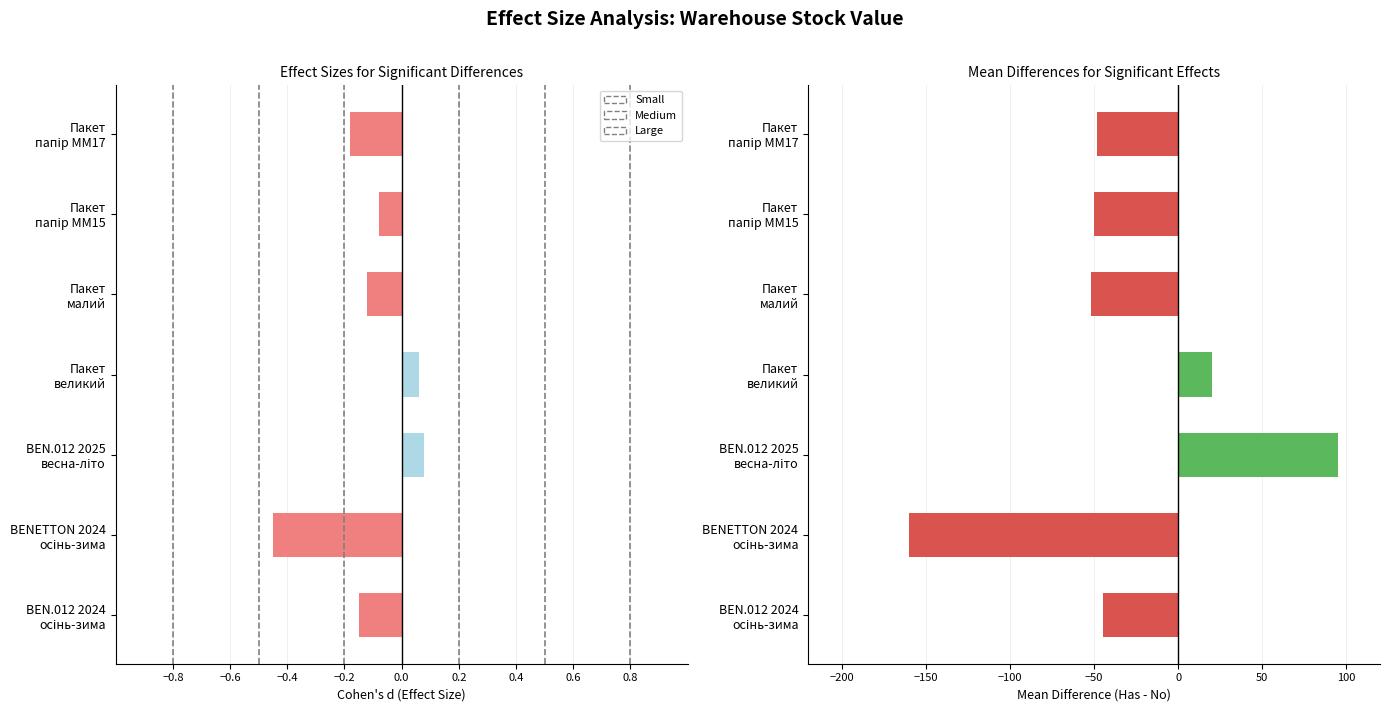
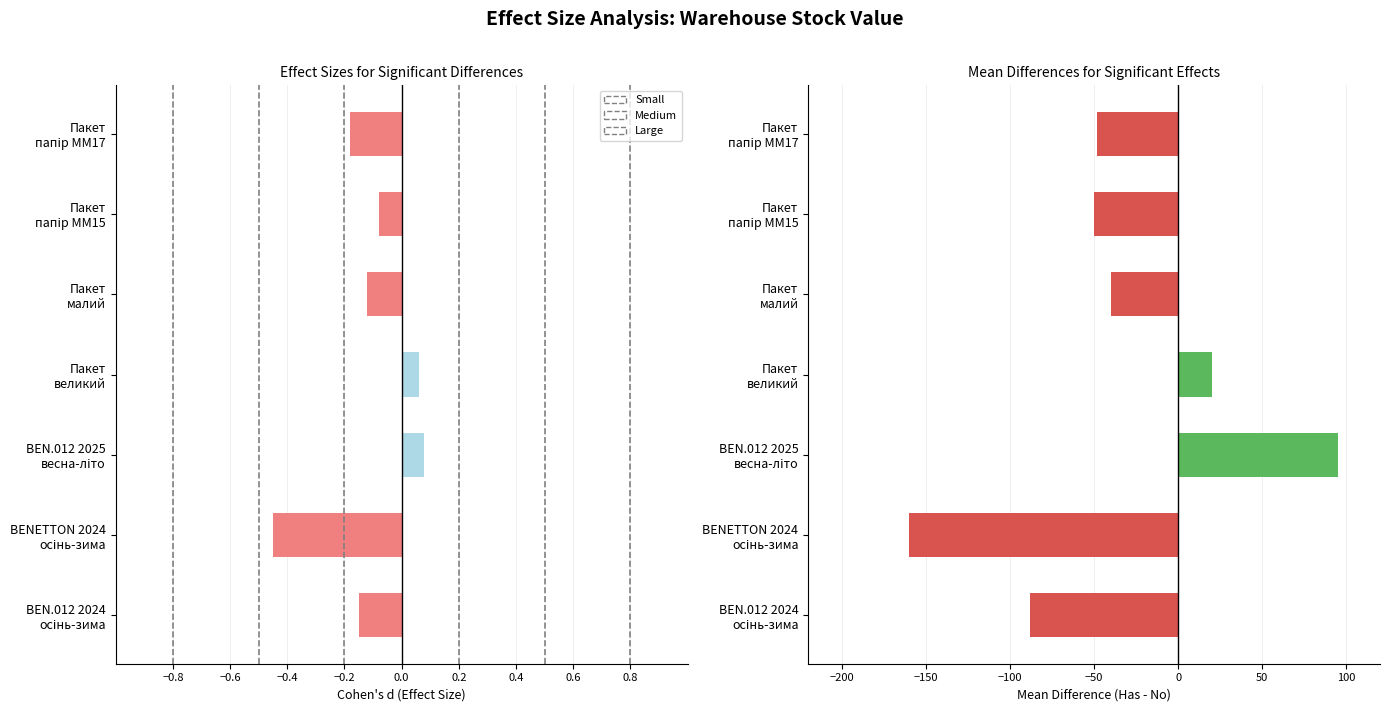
  {
    "Effect Sizes for Significant Differences": {
      "Пакет папір ММ17": -0.18,
      "Пакет папір ММ15": -0.08,
      "Пакет малий": -0.12,
      "Пакет великий": 0.06,
      "BEN.012 2025 весна-літо": 0.08,
      "BENETTON 2024 осінь-зима": -0.45,
      "BEN.012 2024 осінь-зима": -0.15
    },
    "Mean Differences for Significant Effects": {
      "Пакет папір ММ17": -48,
      "Пакет папір ММ15": -50,
-     "Пакет малий": -52,
+     "Пакет малий": -40,
      "Пакет великий": 20,
      "BEN.012 2025 весна-літо": 95,
      "BENETTON 2024 осінь-зима": -160,
-     "BEN.012 2024 осінь-зима": -45
+     "BEN.012 2024 осінь-зима": -88
    }
  }
